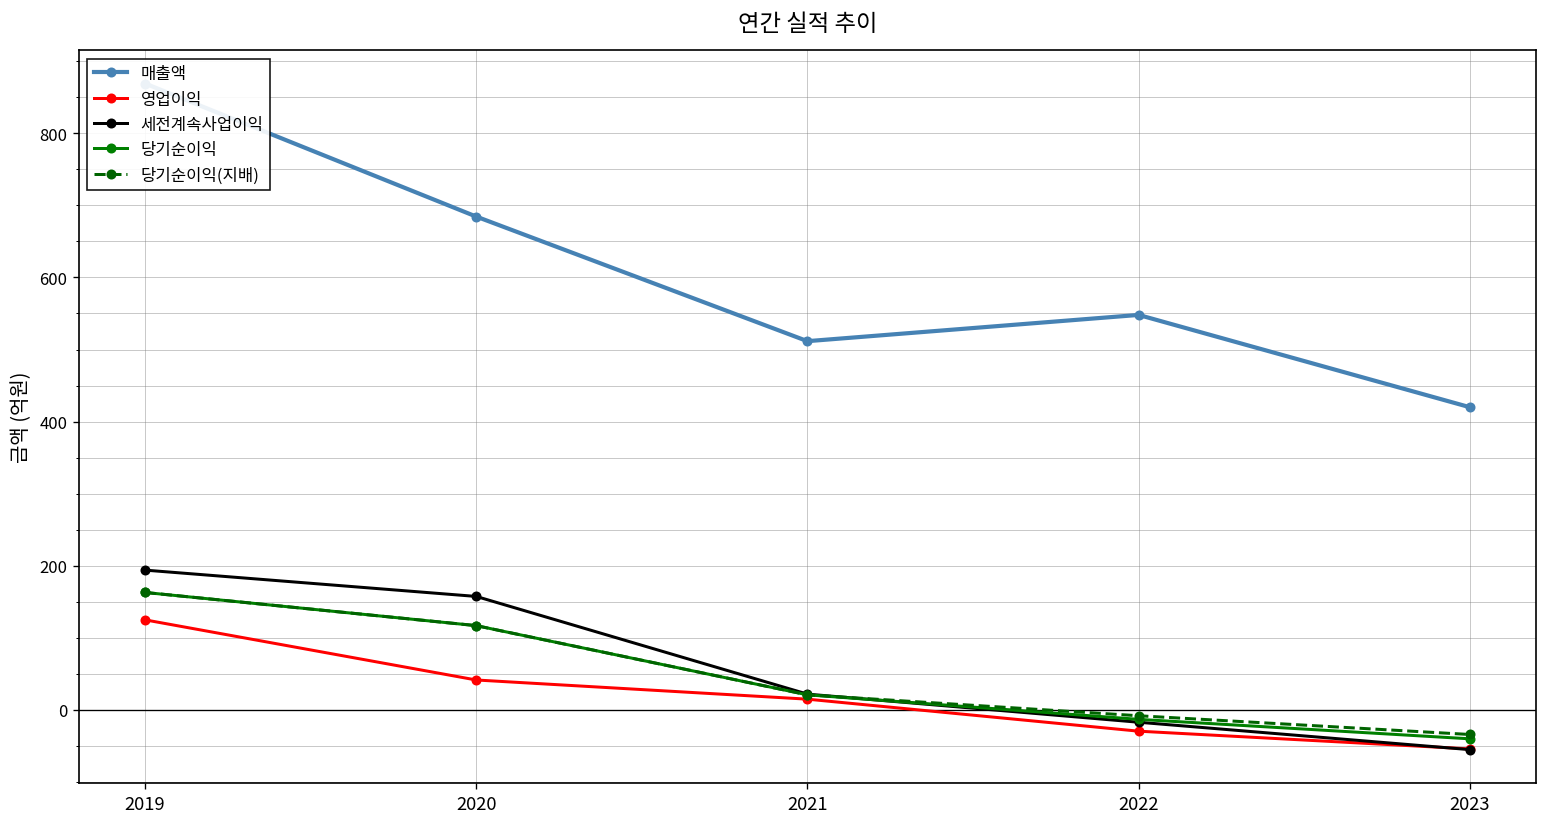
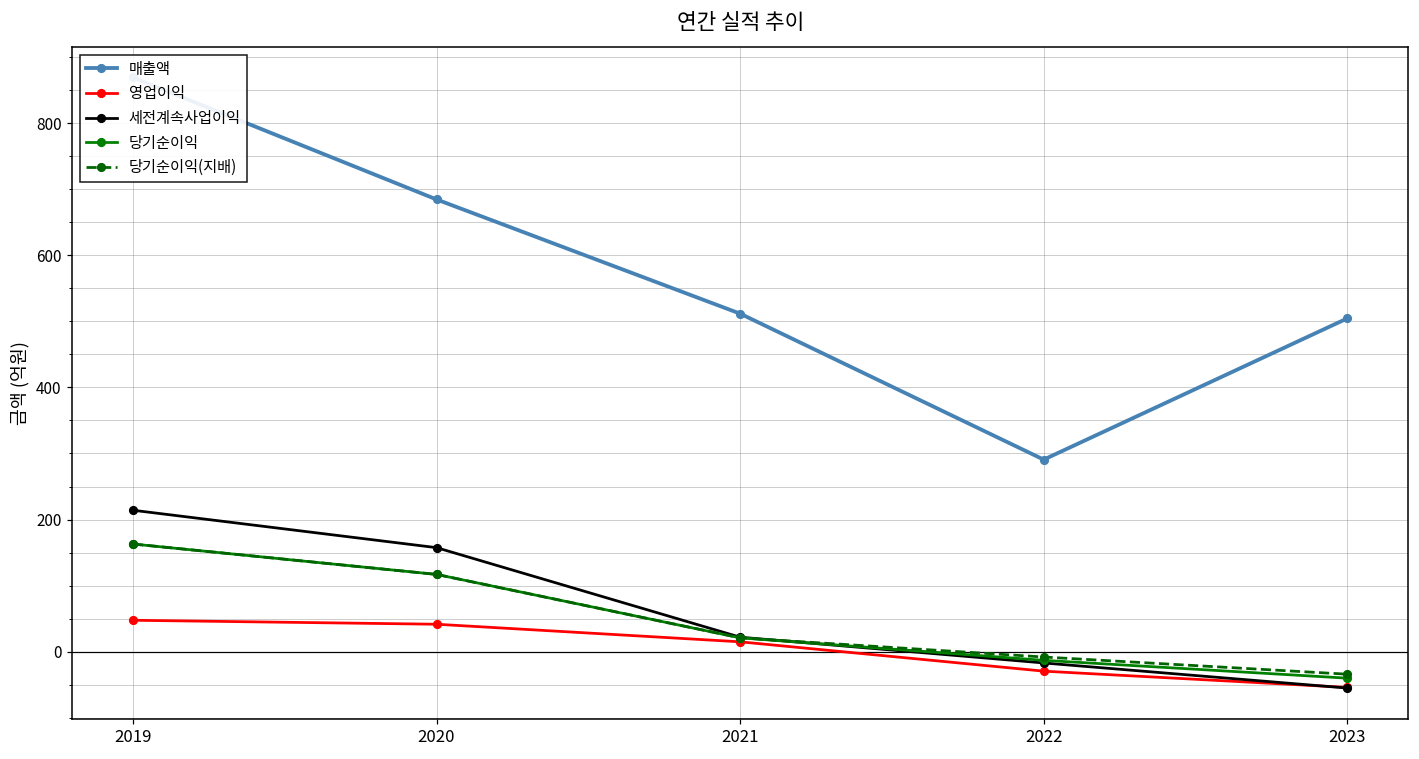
  {
    "매출액": {
      "2020": 680,
      "2021": 510,
-     "2022": 550,
-     "2023": 420
+     "2022": 290,
+     "2023": 500
    },
    "영업이익": {
-     "2019": 130,
+     "2019": 50,
      "2020": 40,
      "2021": 20,
      "2022": -30
    },
    "세전계속사업이익": {
-     "2019": 190,
+     "2019": 210,
      "2020": 160
    }
  }
